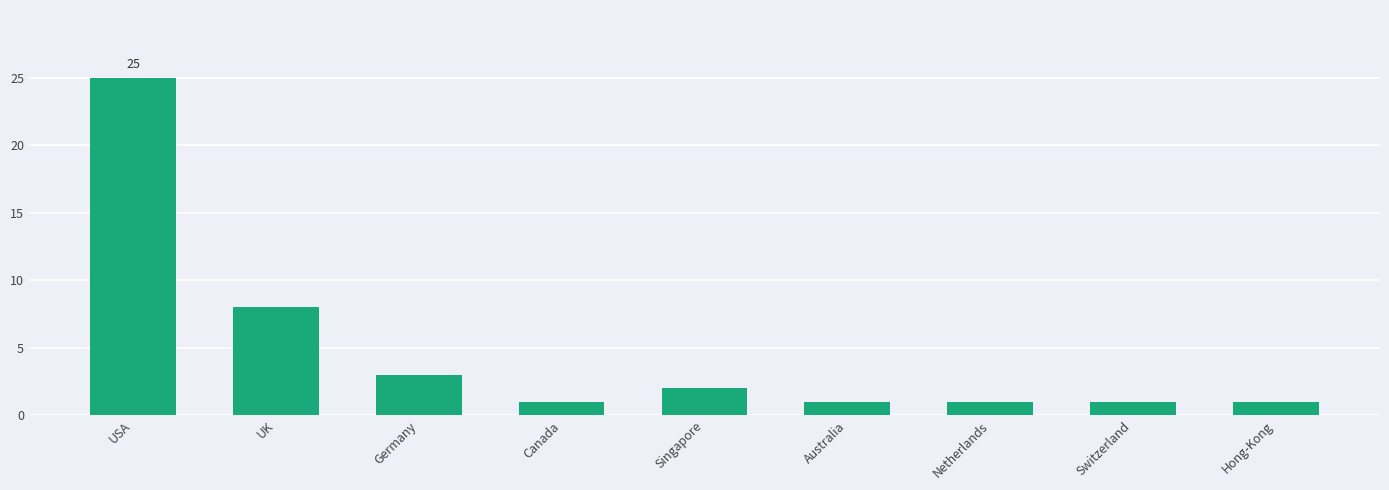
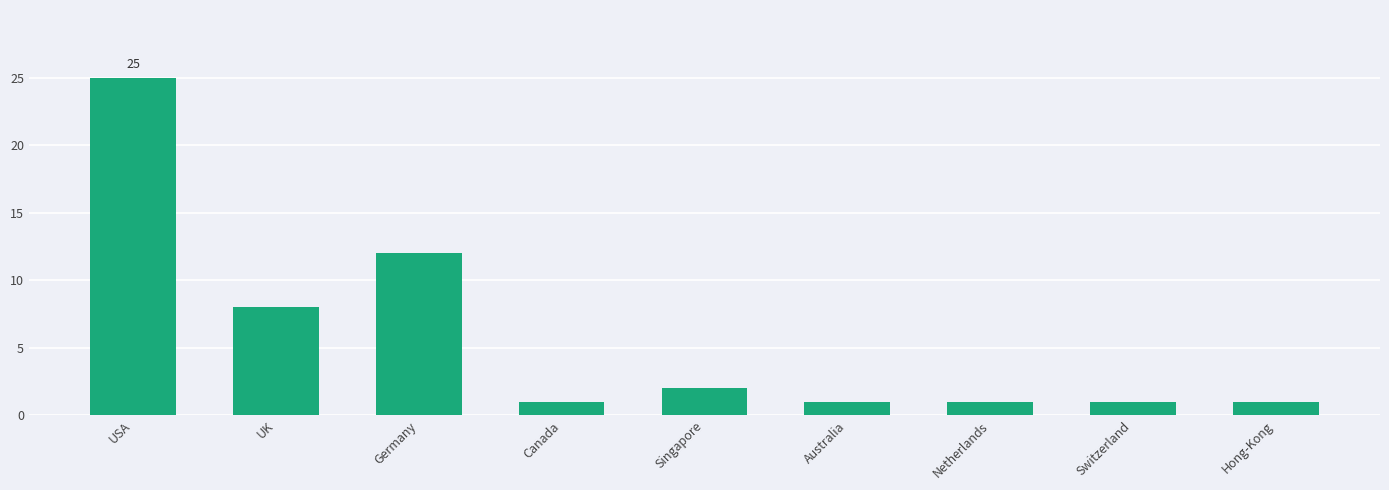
  {
    "UK": 8,
-   "Germany": 3,
+   "Germany": 12,
    "Canada": 1,
    "Singapore": 2,
    "Australia": 1,
    "Netherlands": 1,
    "Switzerland": 1,
    "Hong-Kong": 1
  }
